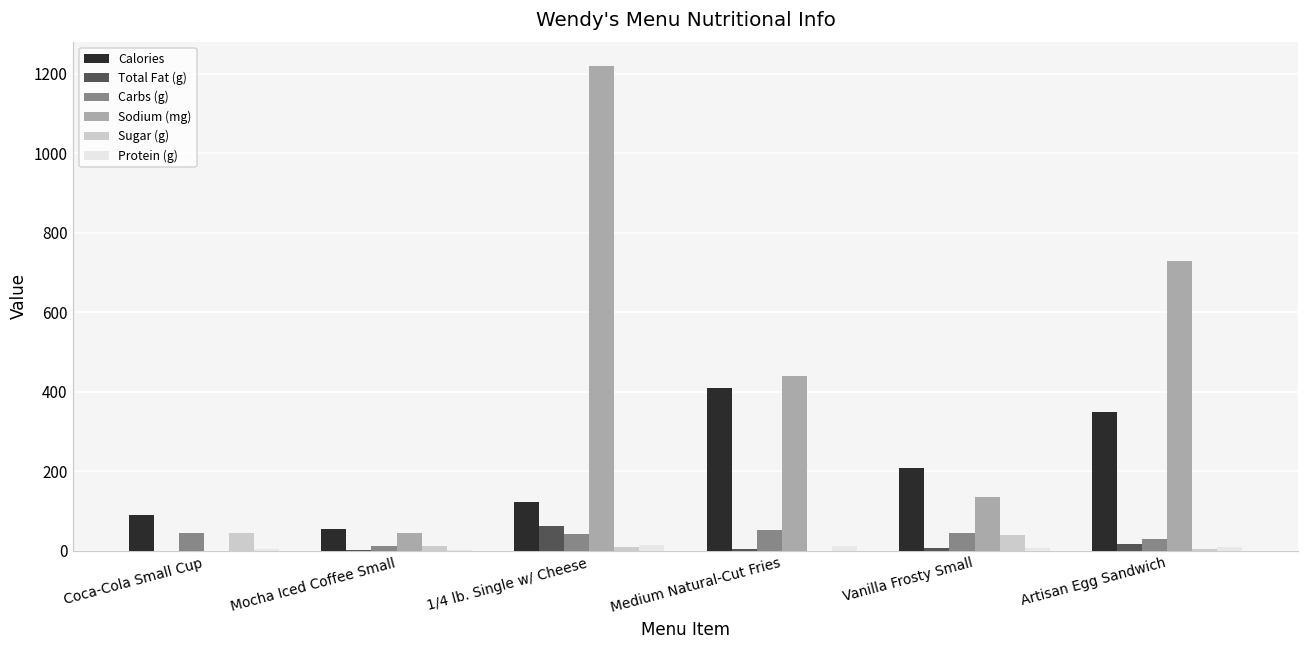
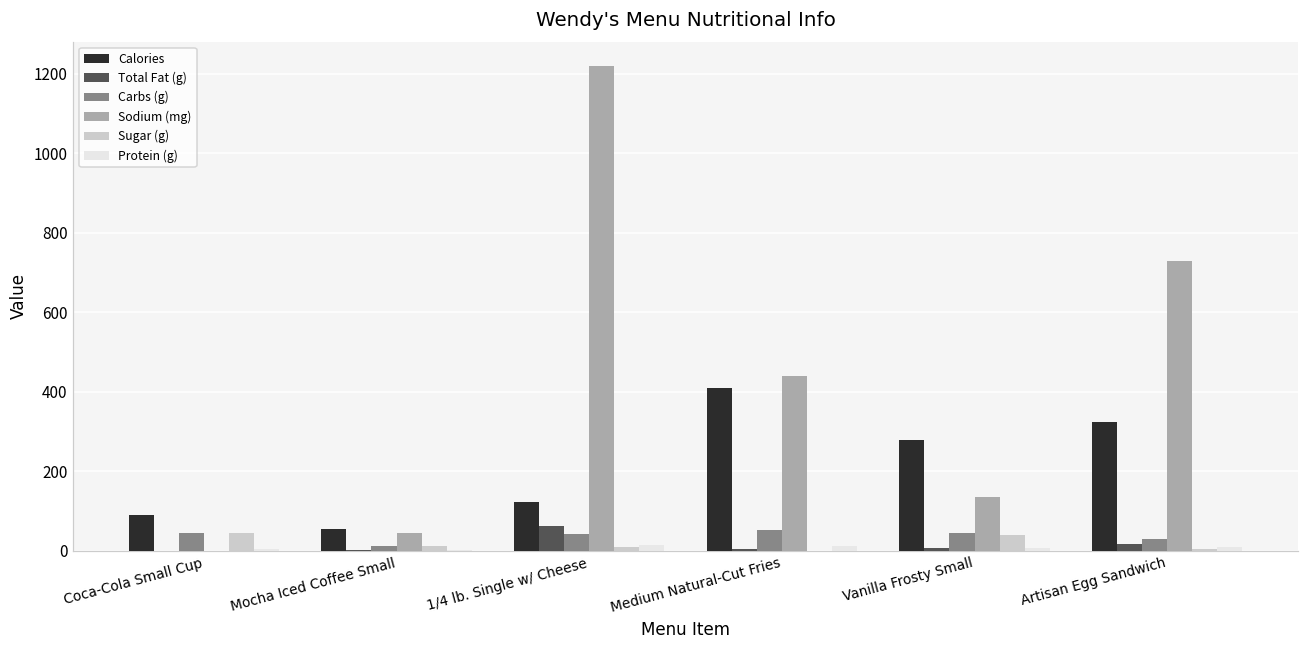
  {
    "Calories": {
      "Coca-Cola Small Cup": 90,
      "Mocha Iced Coffee Small": 60,
      "1/4 lb. Single w/ Cheese": 120,
      "Medium Natural-Cut Fries": 410,
-     "Vanilla Frosty Small": 210,
-     "Artisan Egg Sandwich": 350
+     "Vanilla Frosty Small": 280,
+     "Artisan Egg Sandwich": 320
    },
    "Total Fat (g)": {
      "Coca-Cola Small Cup": 0,
      "1/4 lb. Single w/ Cheese": 60,
      "Vanilla Frosty Small": 10,
      "Artisan Egg Sandwich": 20
    }
  }
